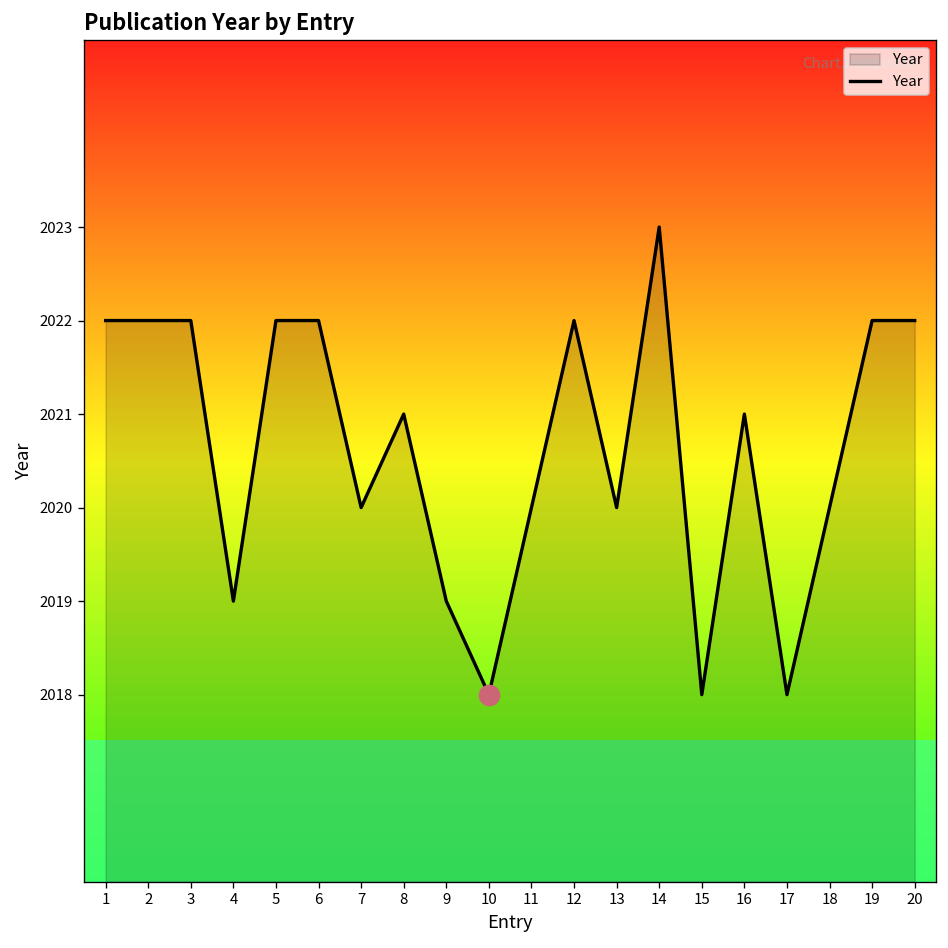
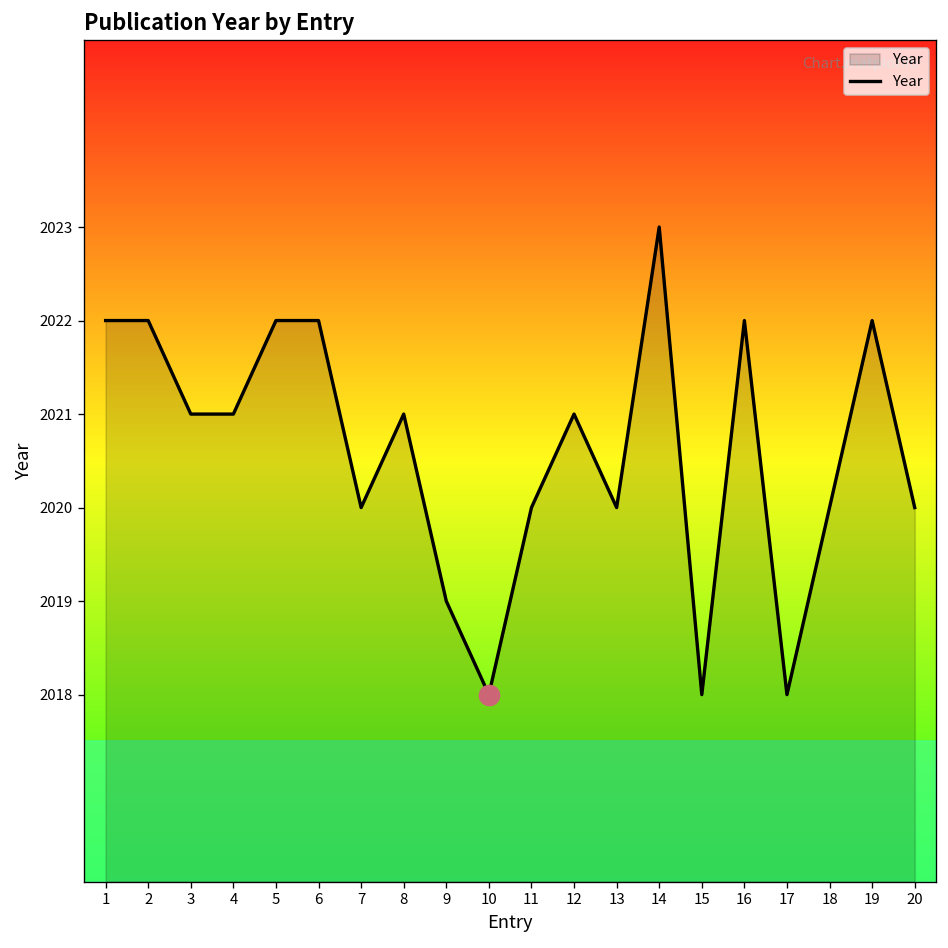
  {
    "Year": {
      "1": 2022,
      "2": 2022,
-     "3": 2022,
-     "4": 2019,
+     "3": 2021,
+     "4": 2021,
      "5": 2022,
      "6": 2022,
      "7": 2020,
      "8": 2021,
      "9": 2019,
      "11": 2020,
-     "12": 2022,
+     "12": 2021,
      "13": 2020,
      "14": 2023,
      "15": 2018,
-     "16": 2021,
+     "16": 2022,
      "17": 2018,
      "18": 2020,
      "19": 2022,
-     "20": 2022
+     "20": 2020
    }
  }
